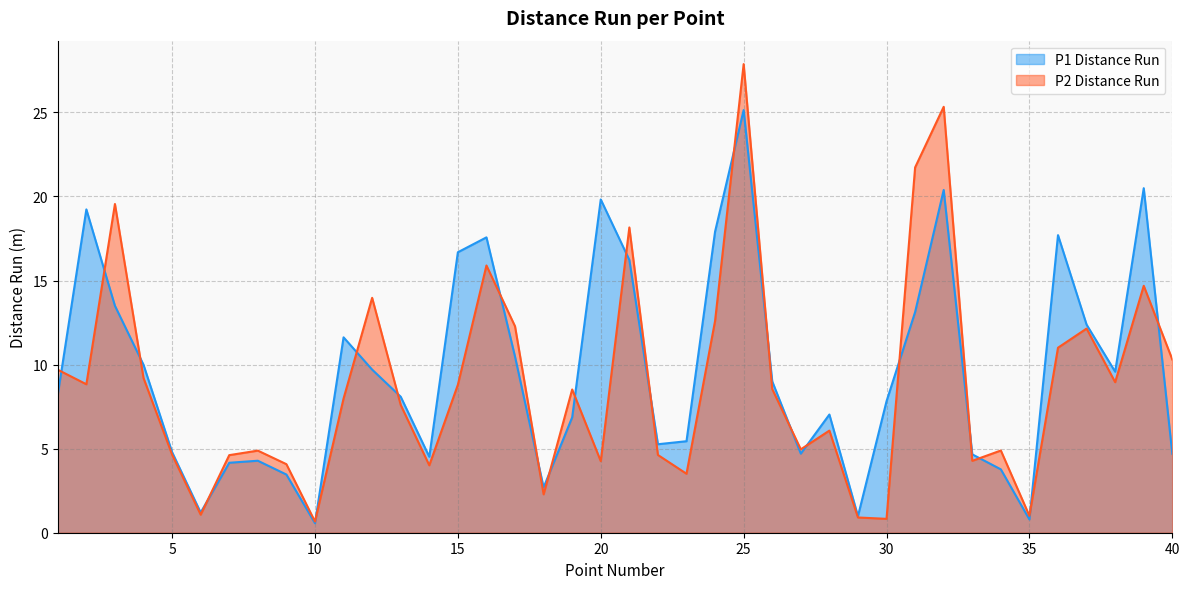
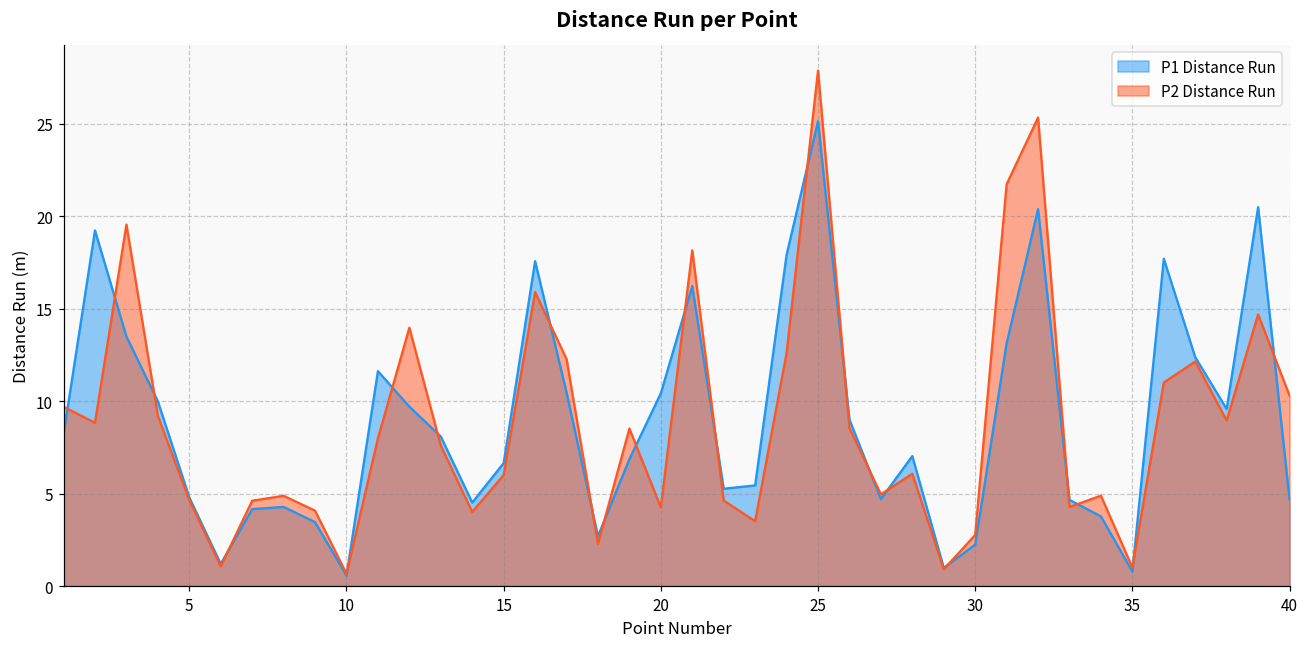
  {
    "P1 Distance Run": {
-     "15": 16.7,
-     "20": 19.8,
+     "15": 6.7,
+     "20": 10.4,
      "25": 25.1,
-     "30": 7.8,
+     "30": 2.2,
      "35": 0.8,
      "40": 4.7
    },
    "P2 Distance Run": {
-     "15": 8.8,
+     "15": 6.0,
      "20": 4.3,
      "25": 27.9,
-     "30": 0.8,
+     "30": 2.8,
      "35": 1.0,
      "40": 10.3
    }
  }
